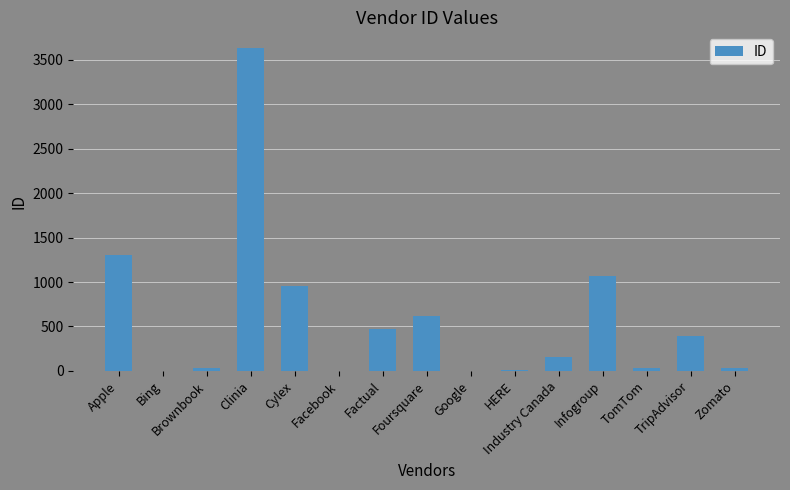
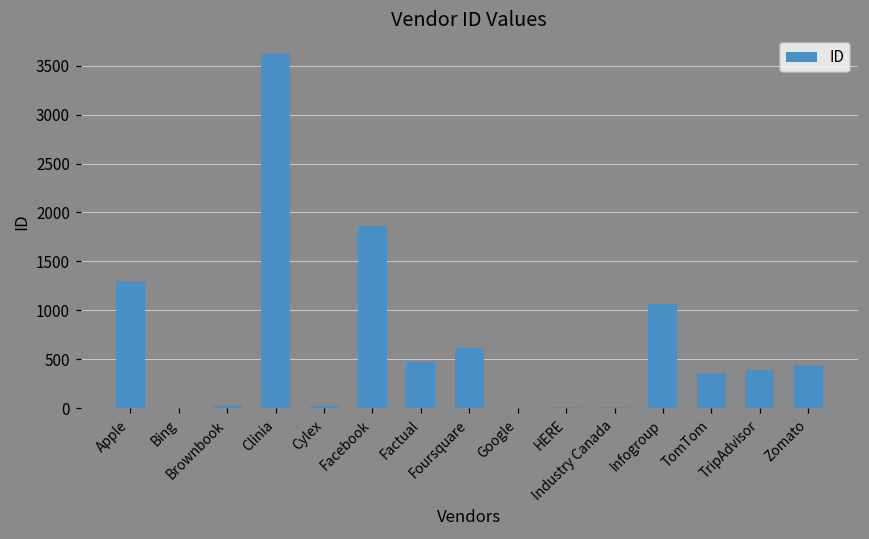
  {
    "Apple": 1300,
    "Brownbook": 0,
    "Clinia": 3600,
-   "Cylex": 1000,
-   "Facebook": 0,
+   "Cylex": 0,
+   "Facebook": 1900,
    "Factual": 500,
    "Foursquare": 600,
-   "Industry Canada": 200,
+   "Industry Canada": 0,
    "Infogroup": 1100,
-   "TomTom": 0,
+   "TomTom": 400,
    "TripAdvisor": 400,
-   "Zomato": 0
+   "Zomato": 400
  }
